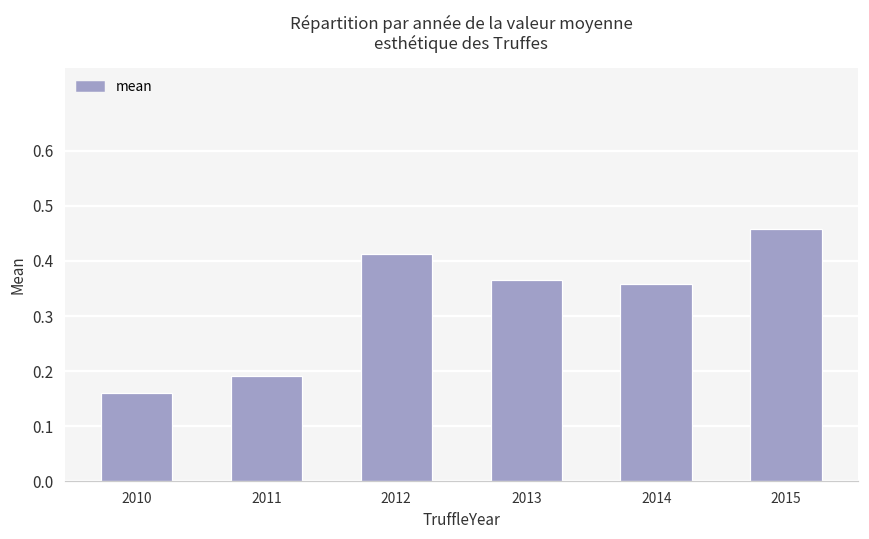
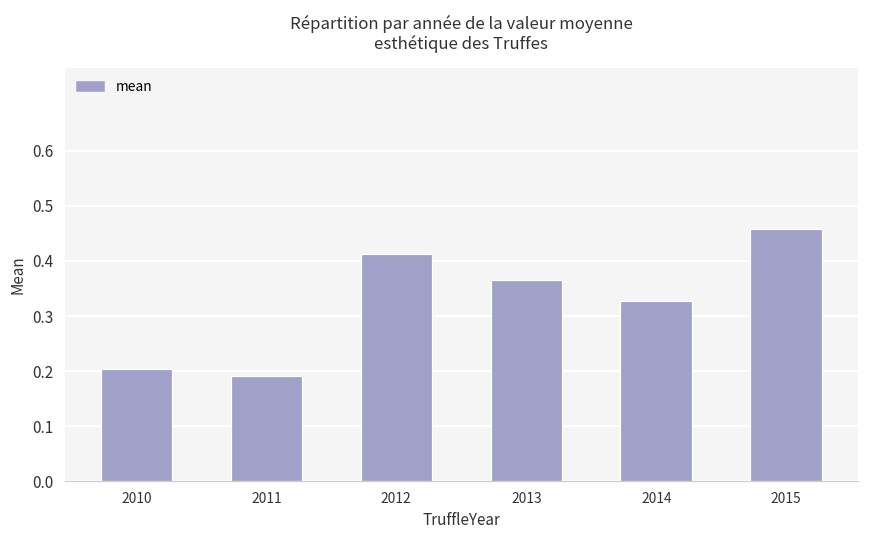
  {
-   "2010": 0.16,
+   "2010": 0.20,
    "2011": 0.19,
    "2012": 0.41,
    "2013": 0.36,
-   "2014": 0.36,
+   "2014": 0.33,
    "2015": 0.46
  }
